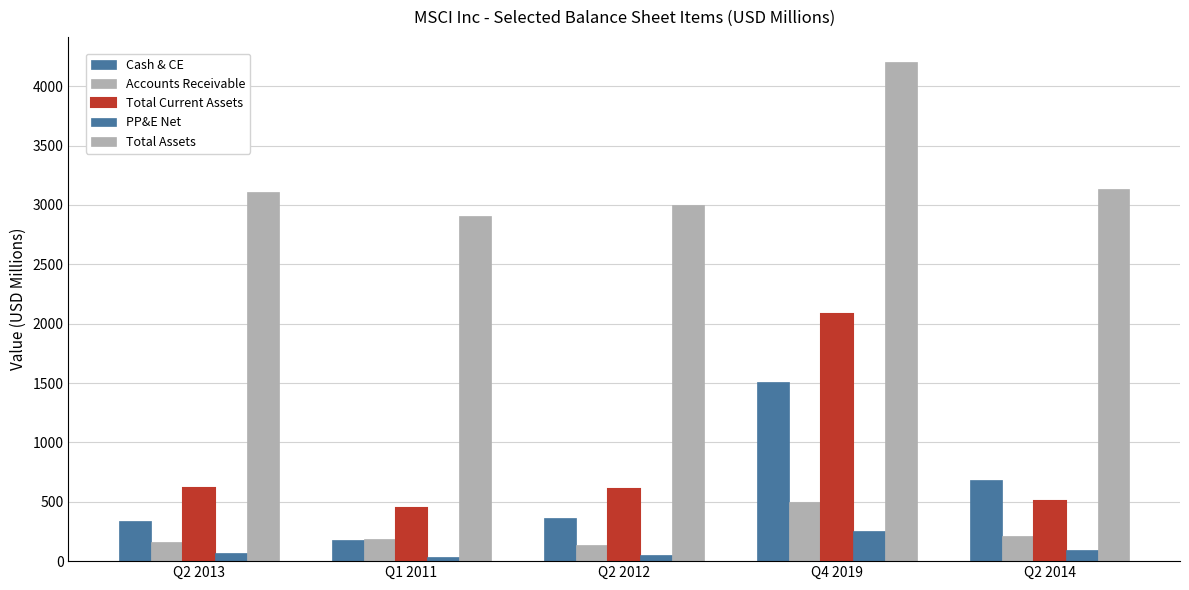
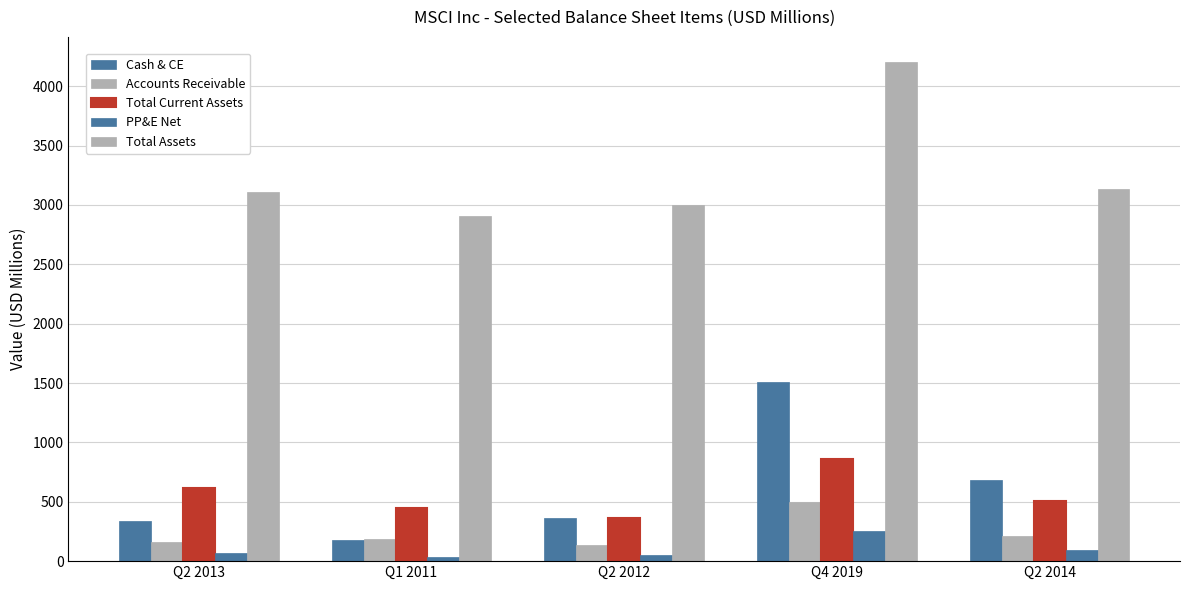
  {
    "Total Current Assets": {
      "Q2 2013": 620,
      "Q1 2011": 450,
-     "Q2 2012": 610,
-     "Q4 2019": 2080,
+     "Q2 2012": 360,
+     "Q4 2019": 860,
      "Q2 2014": 510
    }
  }
